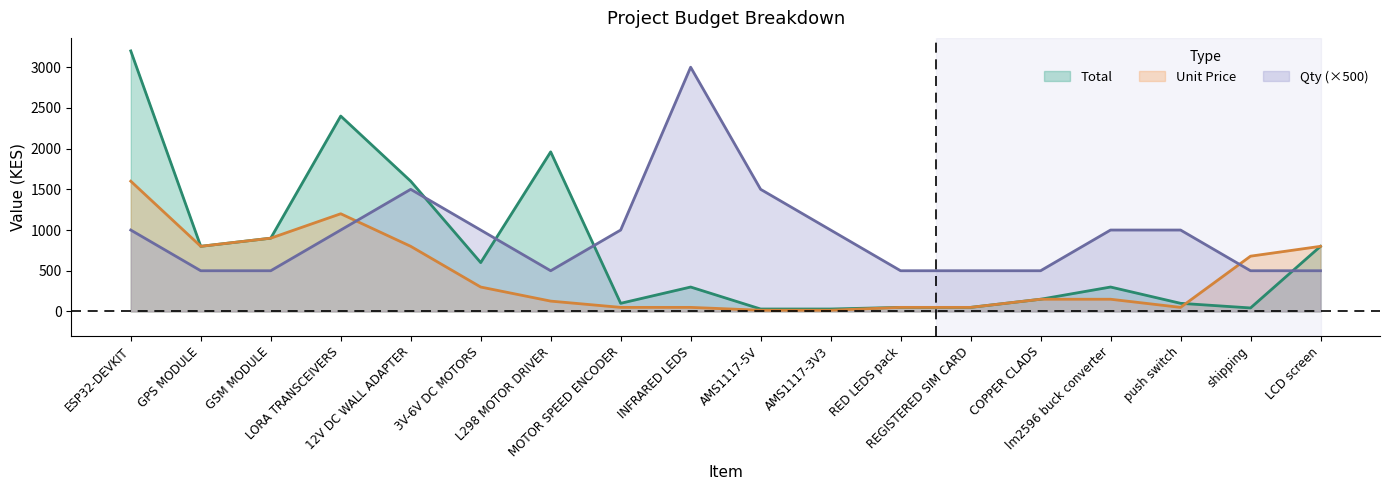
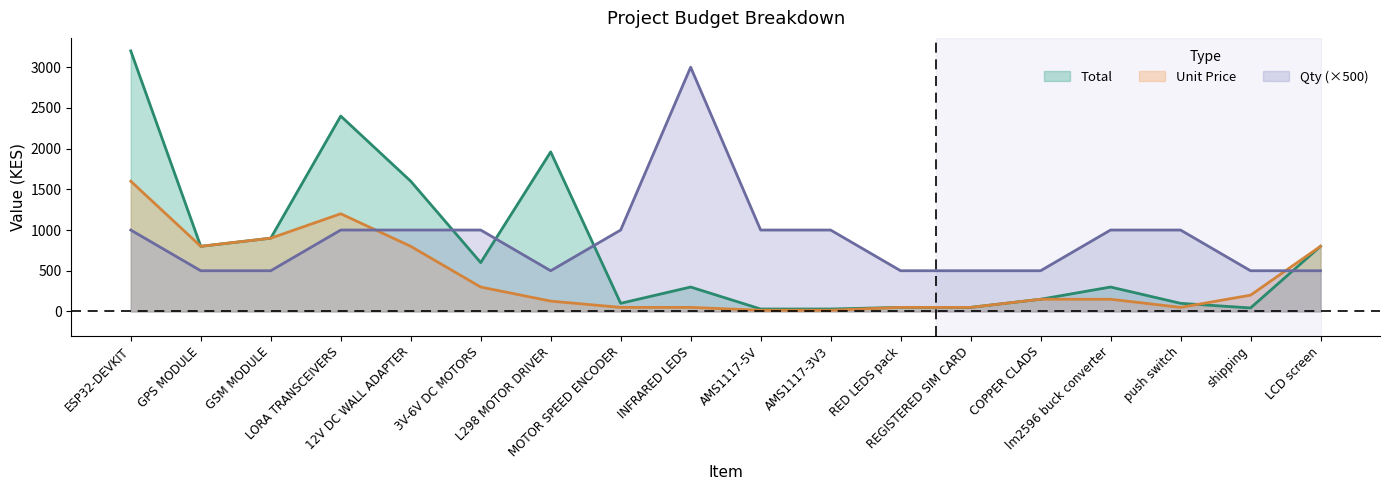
  {
    "Total": {
      "ESP32-DEVKIT": 3200,
      "LORA TRANSCEIVERS": 2400,
      "12V DC WALL ADAPTER": 1600,
      "3V-6V DC MOTORS": 600,
      "L298 MOTOR DRIVER": 2000,
      "MOTOR SPEED ENCODER": 100,
      "INFRARED LEDS": 300,
      "lm2596 buck converter": 300,
      "push switch": 100,
      "shipping": 0
    },
    "Unit Price": {
      "ESP32-DEVKIT": 1600,
      "LORA TRANSCEIVERS": 1200,
      "12V DC WALL ADAPTER": 800,
      "3V-6V DC MOTORS": 300,
      "L298 MOTOR DRIVER": 100,
      "MOTOR SPEED ENCODER": 100,
      "INFRARED LEDS": 100,
      "lm2596 buck converter": 200,
      "push switch": 100,
-     "shipping": 700
+     "shipping": 200
    },
    "Qty (×500)": {
      "ESP32-DEVKIT": 1000,
      "GPS MODULE": 500,
      "GSM MODULE": 500,
      "LORA TRANSCEIVERS": 1000,
-     "12V DC WALL ADAPTER": 1500,
+     "12V DC WALL ADAPTER": 1000,
      "3V-6V DC MOTORS": 1000,
      "L298 MOTOR DRIVER": 500,
      "MOTOR SPEED ENCODER": 1000,
      "INFRARED LEDS": 3000,
-     "AMS1117-5V": 1500,
+     "AMS1117-5V": 1000,
      "AMS1117-3V3": 1000,
      "RED LEDS pack": 500,
      "REGISTERED SIM CARD": 500,
      "COPPER CLADS": 500,
      "lm2596 buck converter": 1000,
      "push switch": 1000,
      "shipping": 500,
      "LCD screen": 500
    }
  }
